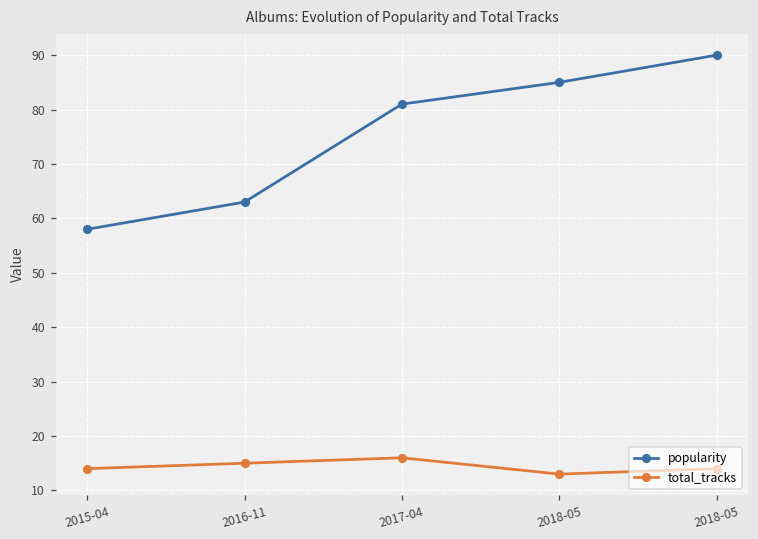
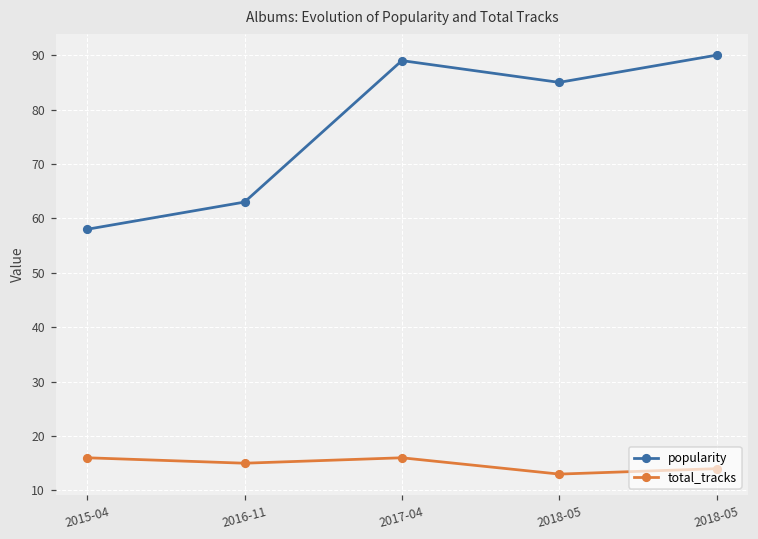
  {
    "popularity": {
      "2015-04": 58,
      "2016-11": 63,
-     "2017-04": 81
+     "2017-04": 89
    },
    "total_tracks": {
-     "2015-04": 14,
+     "2015-04": 16,
      "2016-11": 15,
      "2017-04": 16
    }
  }
